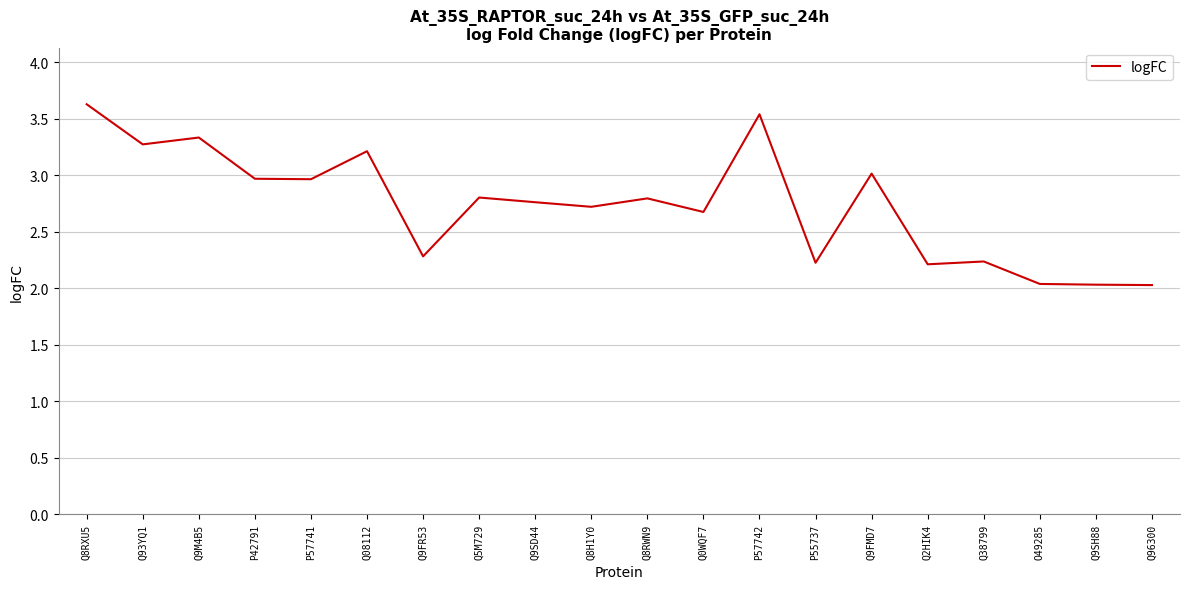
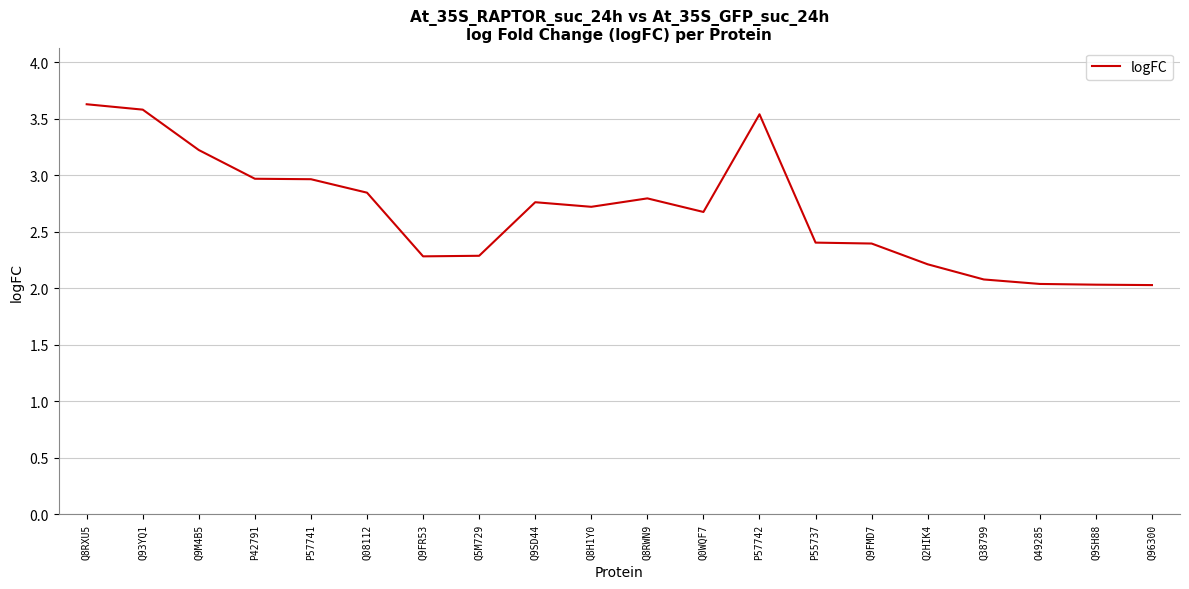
  {
    "Q8RXU5": 3.63,
-   "Q93YQ1": 3.27,
-   "Q9M4B5": 3.33,
+   "Q93YQ1": 3.58,
+   "Q9M4B5": 3.22,
    "P42791": 2.97,
    "P57741": 2.97,
-   "Q08112": 3.21,
+   "Q08112": 2.85,
    "Q9FR53": 2.28,
-   "Q5M729": 2.80,
+   "Q5M729": 2.29,
    "Q9SD44": 2.76,
    "Q8H1Y0": 2.72,
    "Q8RWN9": 2.80,
    "Q0WQF7": 2.68,
    "P57742": 3.54,
-   "P55737": 2.23,
-   "Q9FMD7": 3.02,
+   "P55737": 2.40,
+   "Q9FMD7": 2.40,
    "Q2HIK4": 2.21,
-   "Q38799": 2.24,
+   "Q38799": 2.08,
    "O49285": 2.04,
    "Q9SH88": 2.03,
    "Q96300": 2.03
  }
